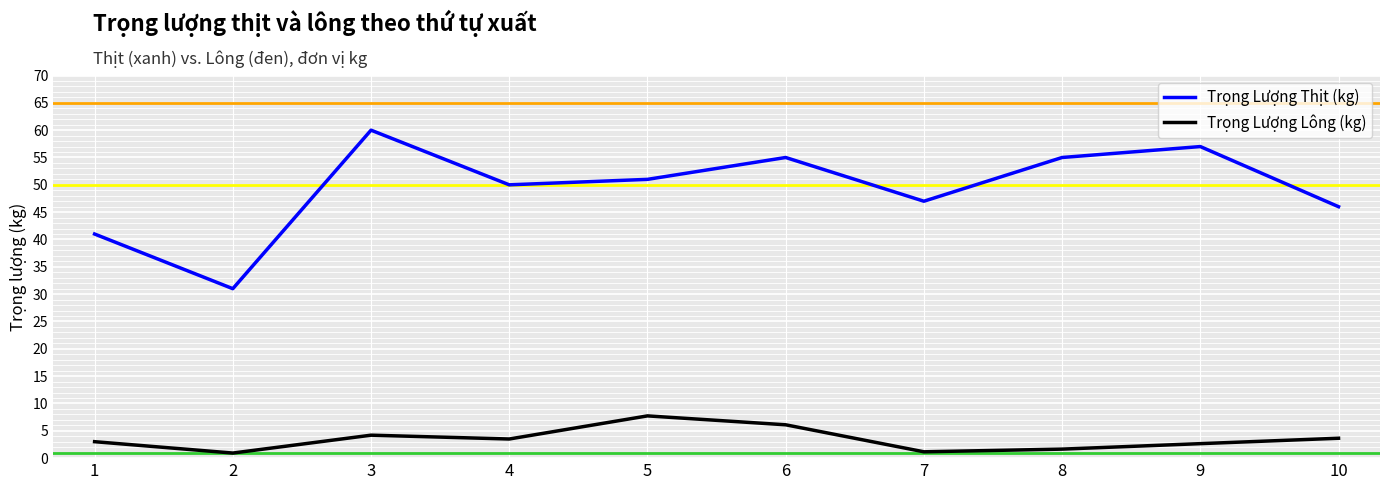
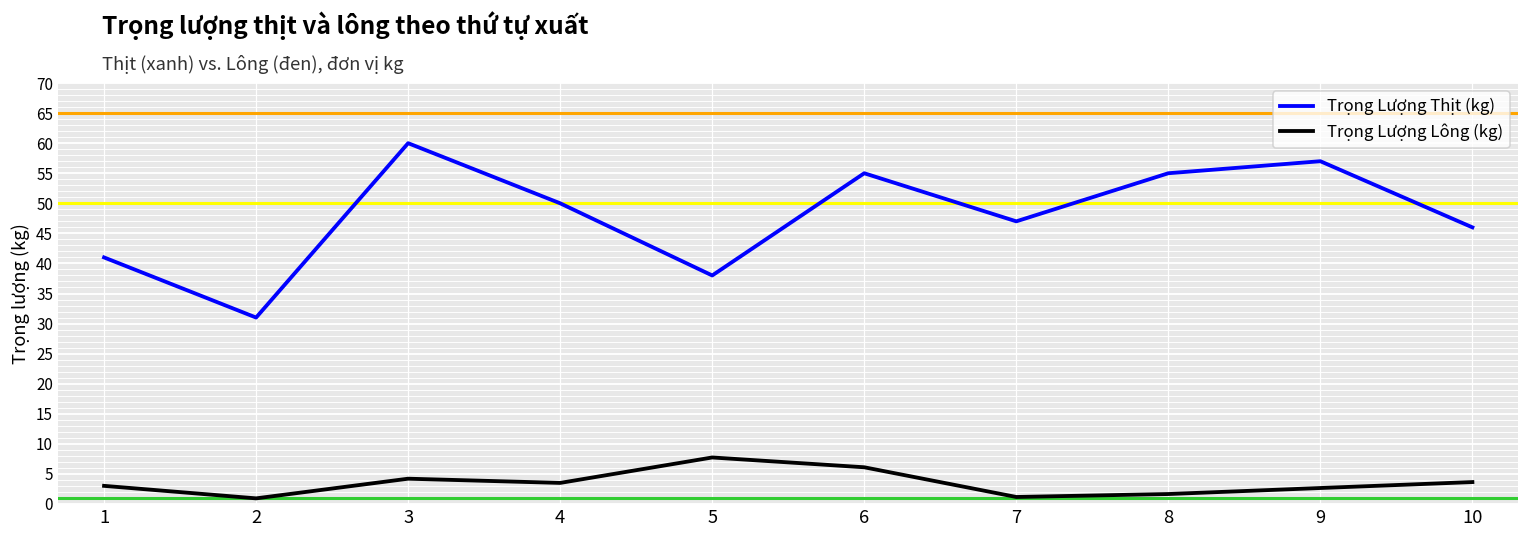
  {
    "Trọng Lượng Thịt (kg)": {
      "1": 41,
      "2": 31,
      "3": 60,
      "4": 50,
-     "5": 51,
+     "5": 38,
      "6": 55,
      "7": 47,
      "8": 55,
      "9": 57,
      "10": 46
    },
    "Trọng Lượng Lông (kg)": {
      "1": 3,
      "2": 1,
      "3": 4,
      "4": 4,
      "5": 8,
      "6": 6,
      "7": 1,
      "8": 2,
      "9": 3,
      "10": 4
    }
  }
